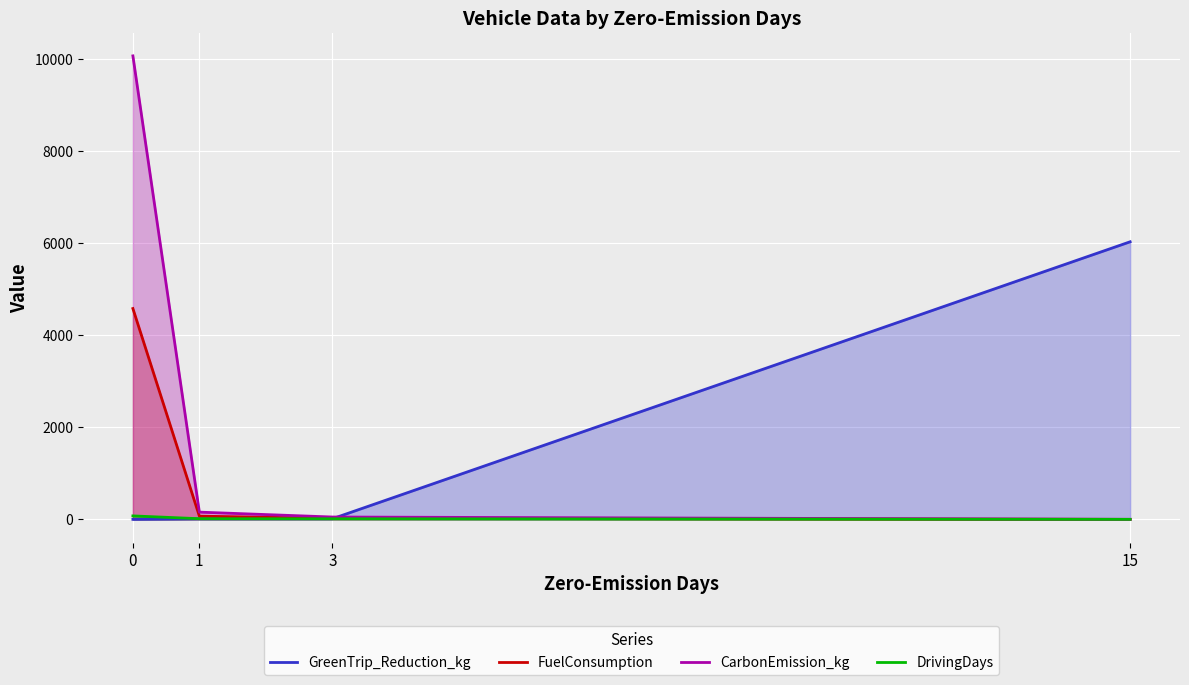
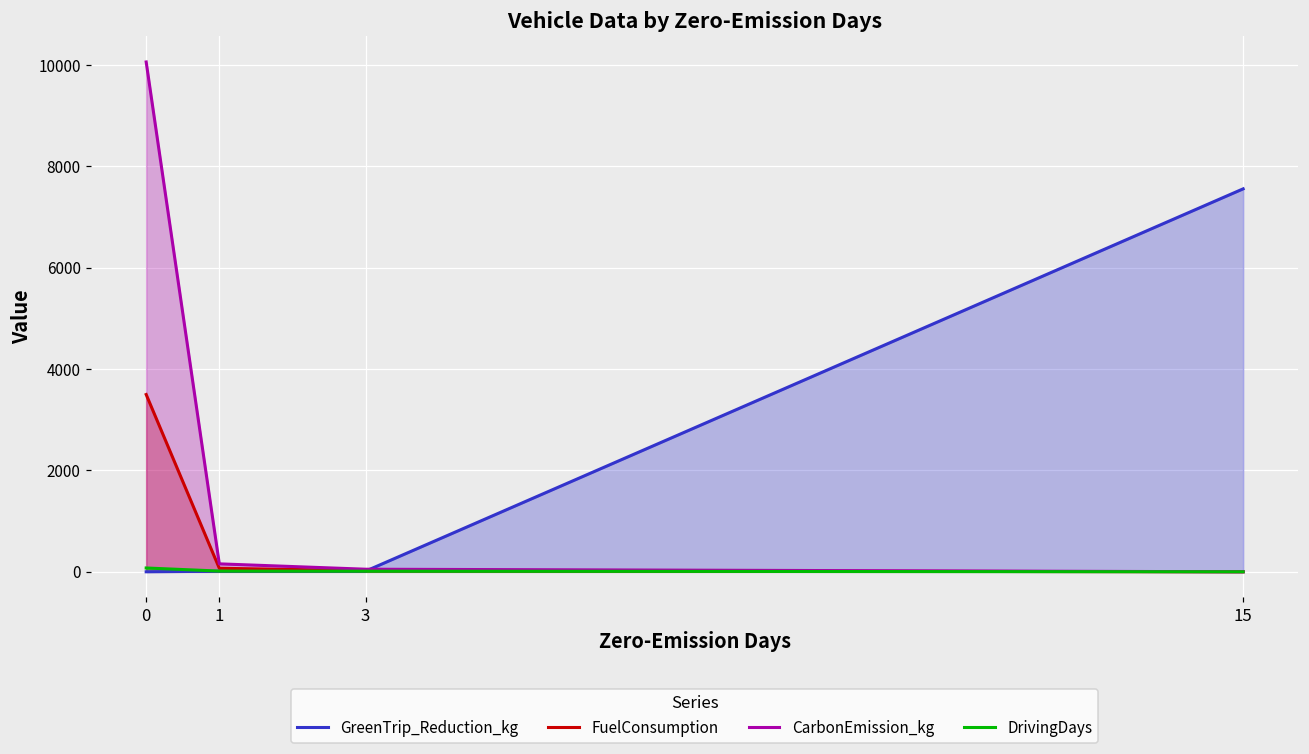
  {
    "GreenTrip_Reduction_kg": {
      "0": 0,
-     "15": 6000
+     "15": 7600
    },
    "FuelConsumption": {
-     "0": 4600
+     "0": 3500
    },
    "CarbonEmission_kg": {
      "0": 10100,
      "1": 200
    },
    "DrivingDays": {
      "0": 100
    }
  }
